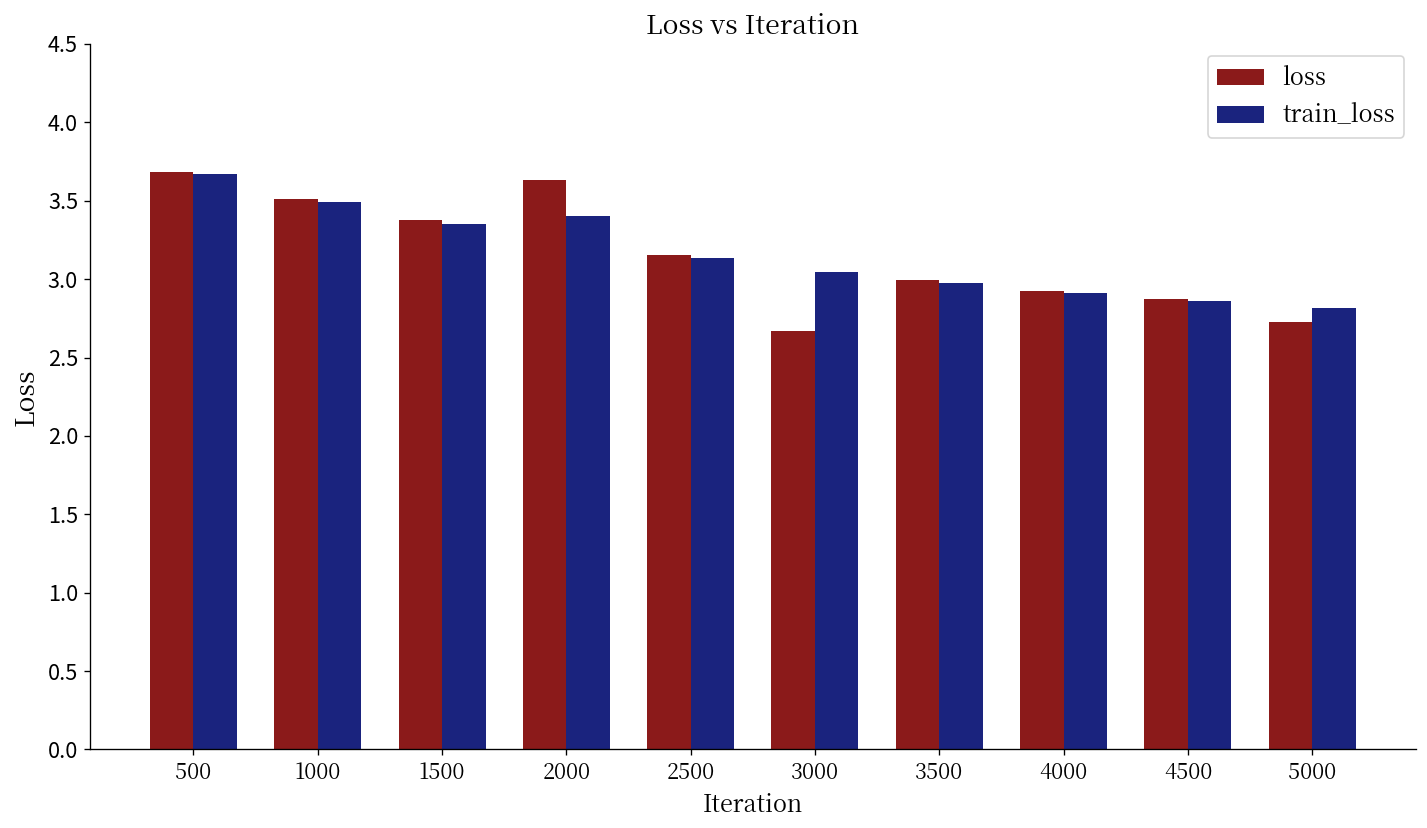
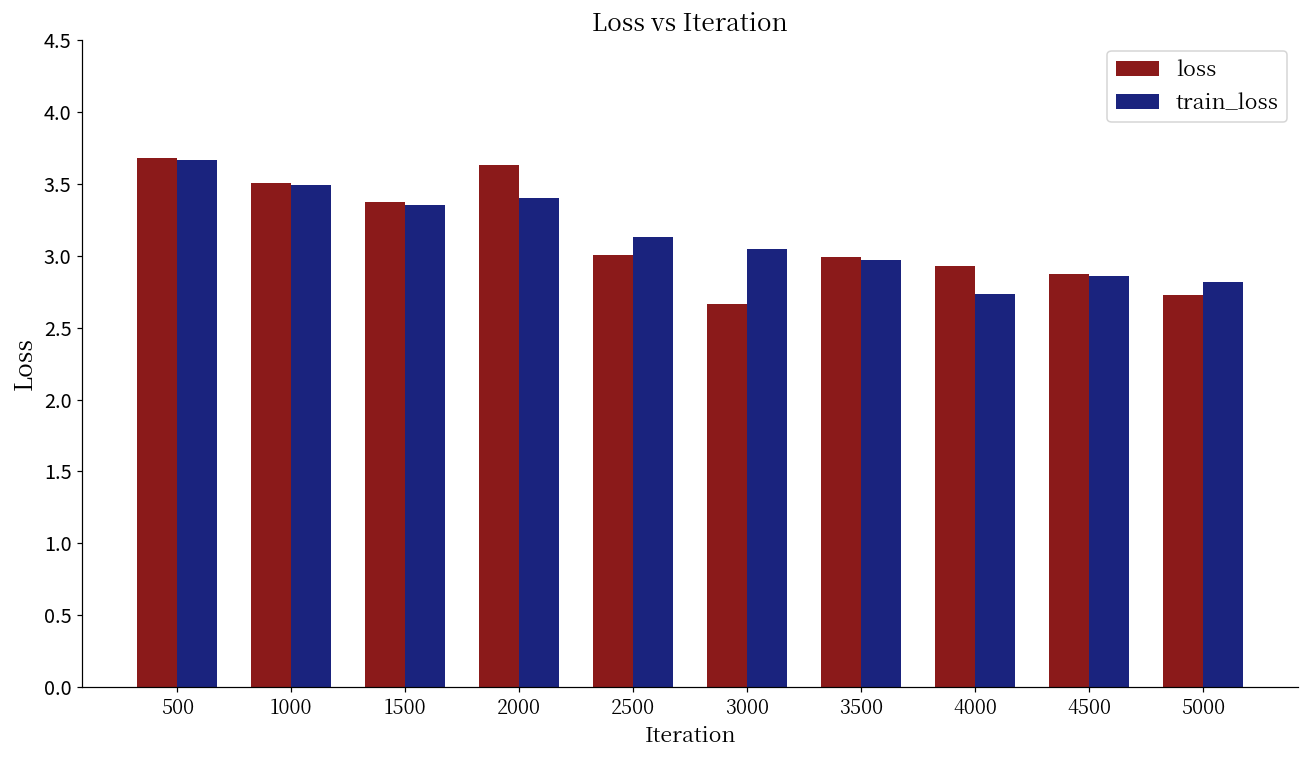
  {
    "loss": {
      "500": 3.68,
      "1000": 3.51,
      "1500": 3.37,
      "2000": 3.63,
-     "2500": 3.16,
+     "2500": 3.01,
      "3000": 2.67,
      "3500": 2.99,
      "4000": 2.93,
      "4500": 2.87,
      "5000": 2.73
    },
    "train_loss": {
      "500": 3.67,
      "1000": 3.49,
      "1500": 3.35,
      "2000": 3.40,
      "2500": 3.13,
      "3000": 3.05,
      "3500": 2.97,
-     "4000": 2.91,
+     "4000": 2.73,
      "4500": 2.86,
      "5000": 2.82
    }
  }
